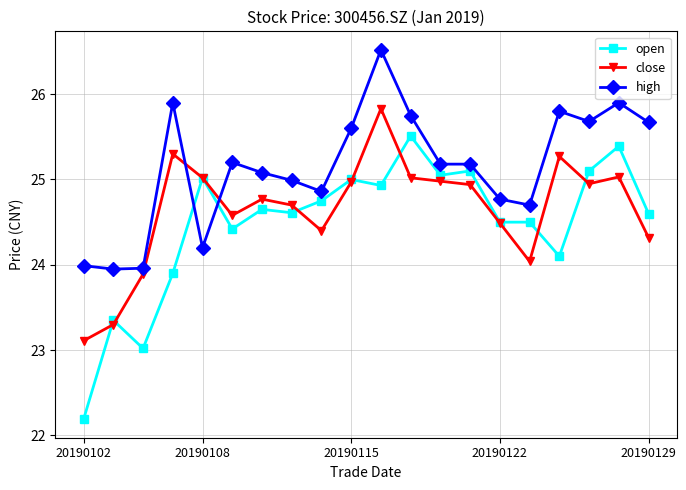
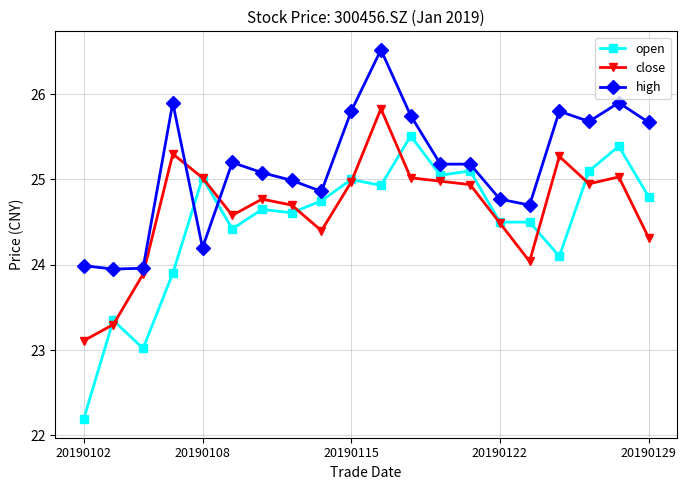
  {
    "open": {
      "20190102": 22.2,
      "20190115": 25.0,
-     "20190129": 24.6
+     "20190129": 24.8
    },
    "close": {
      "20190102": 23.1,
      "20190115": 25.0,
      "20190129": 24.3
    },
    "high": {
      "20190102": 24.0,
      "20190108": 24.2,
-     "20190115": 25.6,
+     "20190115": 25.8,
      "20190122": 24.8,
      "20190129": 25.7
    }
  }
